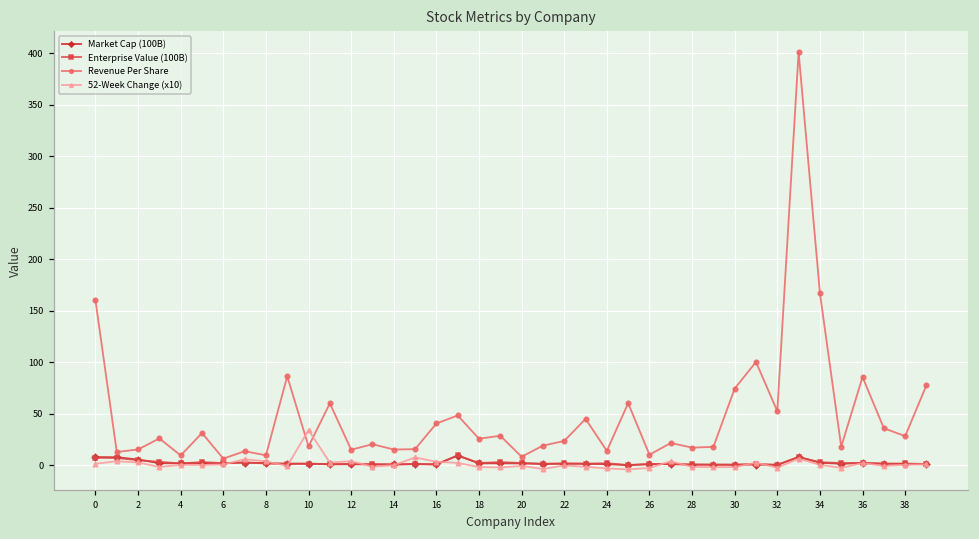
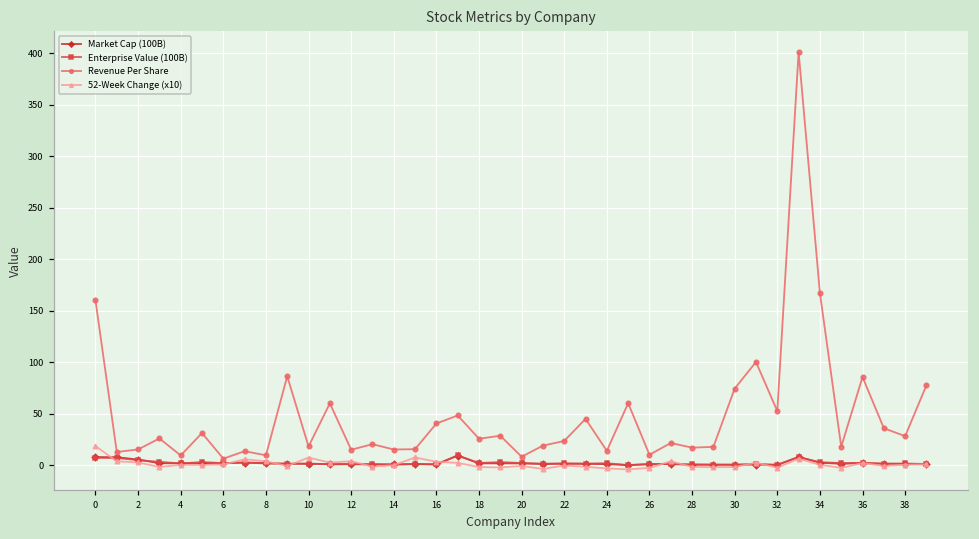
  {
    "52-Week Change (x10)": {
-     "0": 0,
-     "10": 30,
+     "0": 20,
+     "10": 10,
      "12": 0,
      "18": 0,
      "24": 0,
      "26": 0
    }
  }
